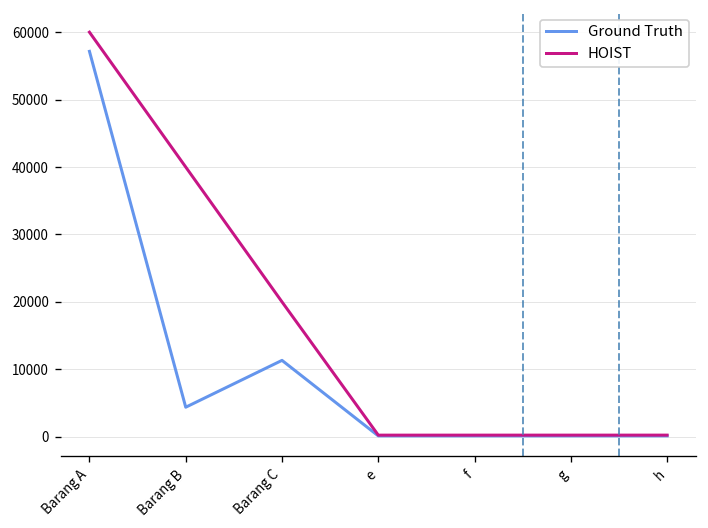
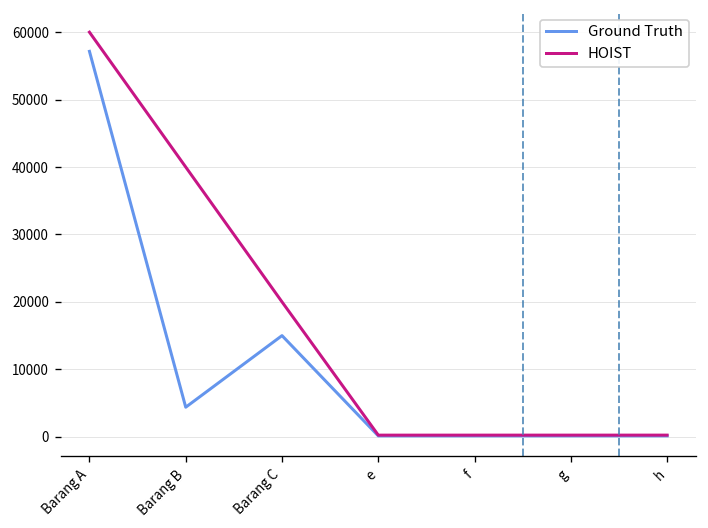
  {
    "Ground Truth": {
      "Barang A": 57000,
      "Barang B": 4000,
-     "Barang C": 11000
+     "Barang C": 15000
    }
  }
